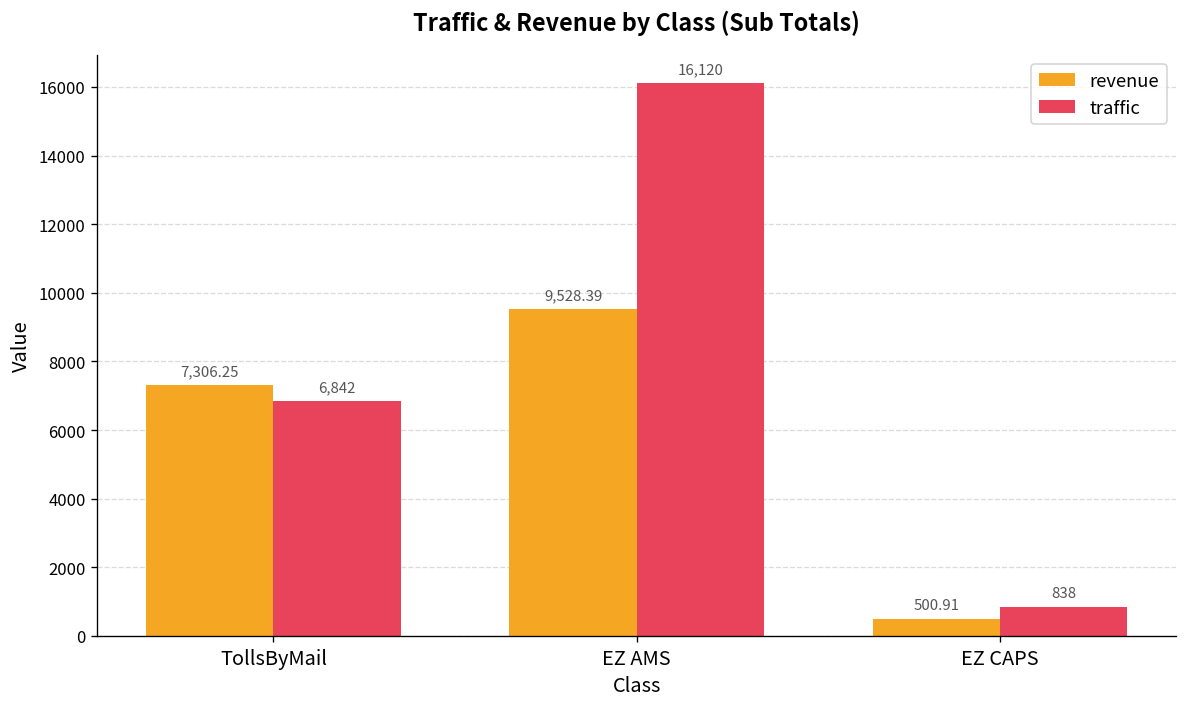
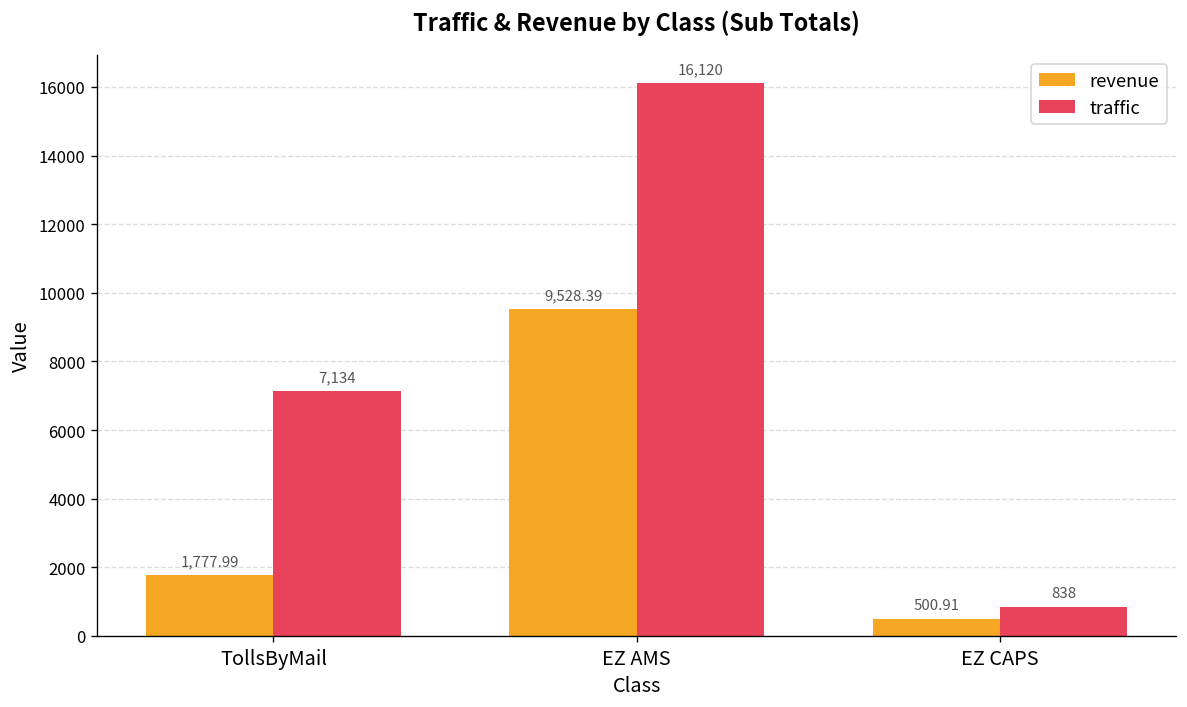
  {
    "revenue": {
-     "TollsByMail": "7,306.25",
+     "TollsByMail": "1,777.99",
      "EZ AMS": "9,528.39",
      "EZ CAPS": "500.91"
    },
    "traffic": {
-     "TollsByMail": "6,842",
+     "TollsByMail": "7,134",
      "EZ AMS": "16,120",
      "EZ CAPS": "838"
    }
  }
